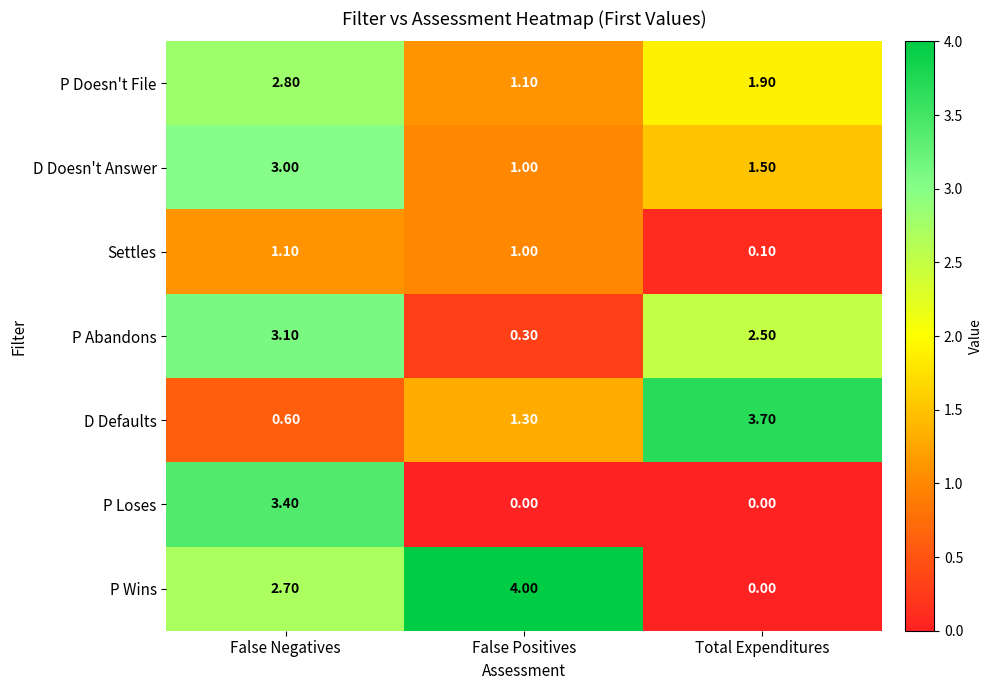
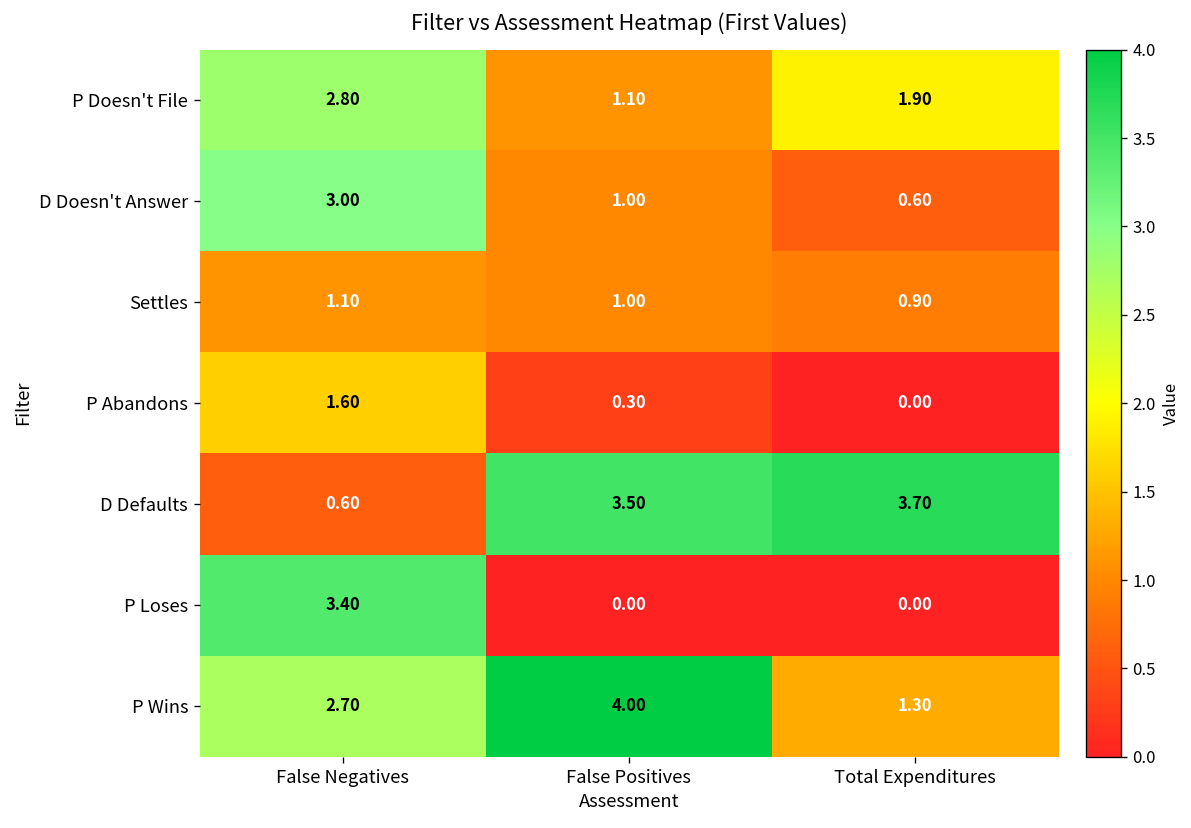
  {
    "P Doesn't File": {
      "False Negatives": 2.80,
      "False Positives": 1.10,
      "Total Expenditures": 1.90
    },
    "D Doesn't Answer": {
      "False Negatives": 3.00,
      "False Positives": 1.00,
-     "Total Expenditures": 1.50
+     "Total Expenditures": 0.60
    },
    "Settles": {
      "False Negatives": 1.10,
      "False Positives": 1.00,
-     "Total Expenditures": 0.10
+     "Total Expenditures": 0.90
    },
    "P Abandons": {
-     "False Negatives": 3.10,
+     "False Negatives": 1.60,
      "False Positives": 0.30,
-     "Total Expenditures": 2.50
+     "Total Expenditures": 0.00
    },
    "D Defaults": {
      "False Negatives": 0.60,
-     "False Positives": 1.30,
+     "False Positives": 3.50,
      "Total Expenditures": 3.70
    },
    "P Loses": {
      "False Negatives": 3.40,
      "False Positives": 0.00,
      "Total Expenditures": 0.00
    },
    "P Wins": {
      "False Negatives": 2.70,
      "False Positives": 4.00,
-     "Total Expenditures": 0.00
+     "Total Expenditures": 1.30
    }
  }
